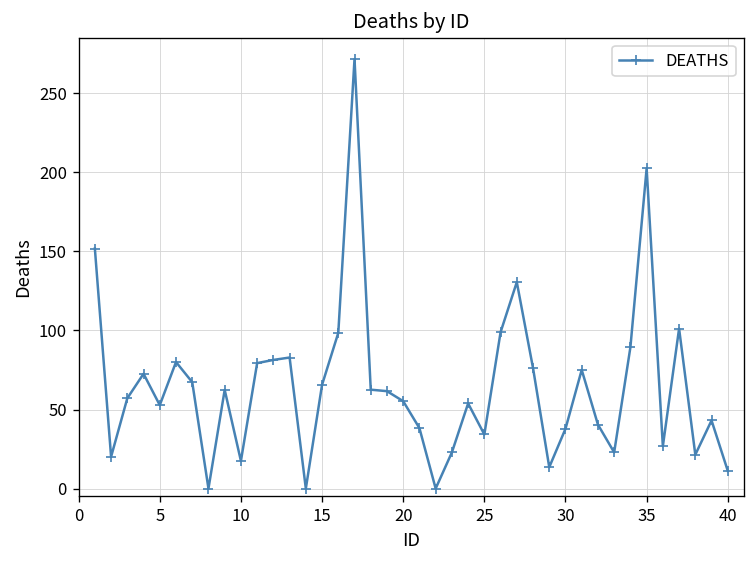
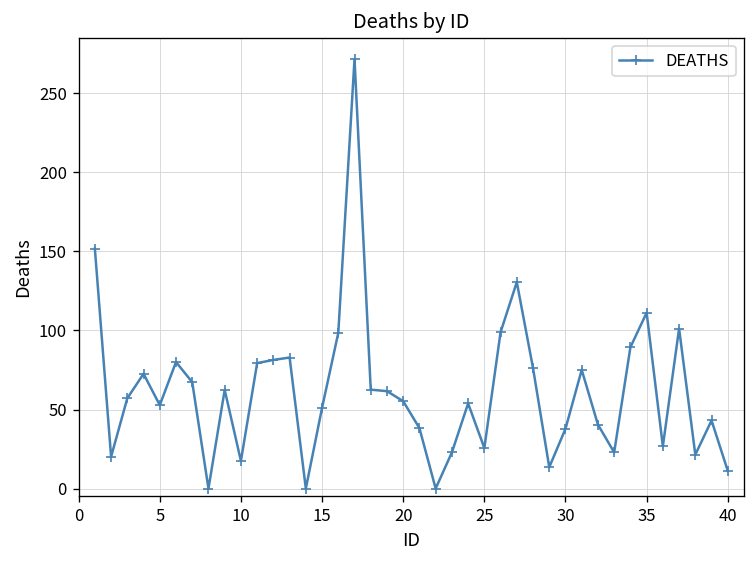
  {
    "5": 53,
    "10": 17,
-   "15": 66,
+   "15": 51,
    "20": 55,
-   "25": 34,
+   "25": 26,
    "30": 38,
-   "35": 202,
+   "35": 111,
    "40": 11
  }
